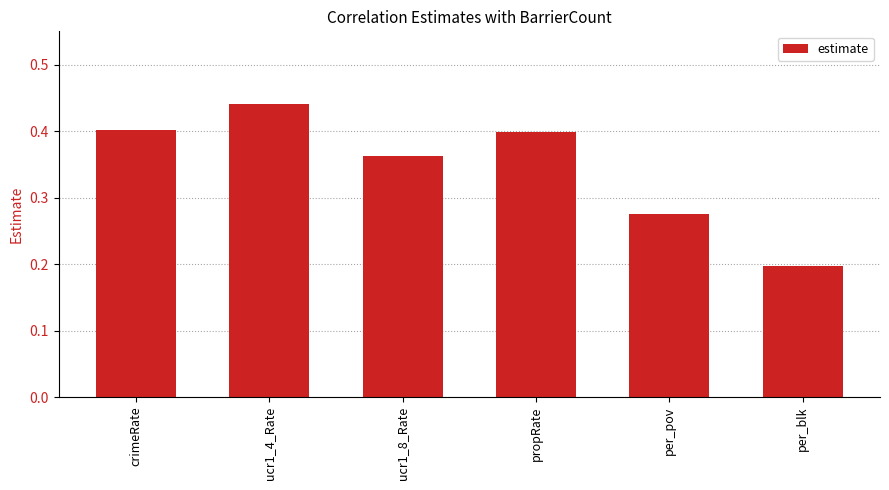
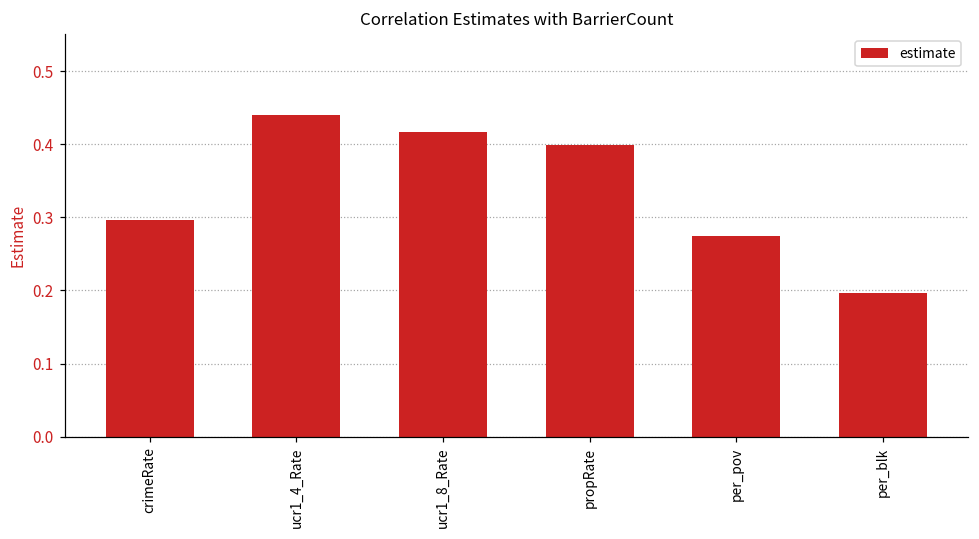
  {
-   "crimeRate": 0.40,
+   "crimeRate": 0.30,
    "ucr1_4_Rate": 0.44,
-   "ucr1_8_Rate": 0.36,
+   "ucr1_8_Rate": 0.42,
    "propRate": 0.40,
    "per_pov": 0.27,
    "per_blk": 0.20
  }
